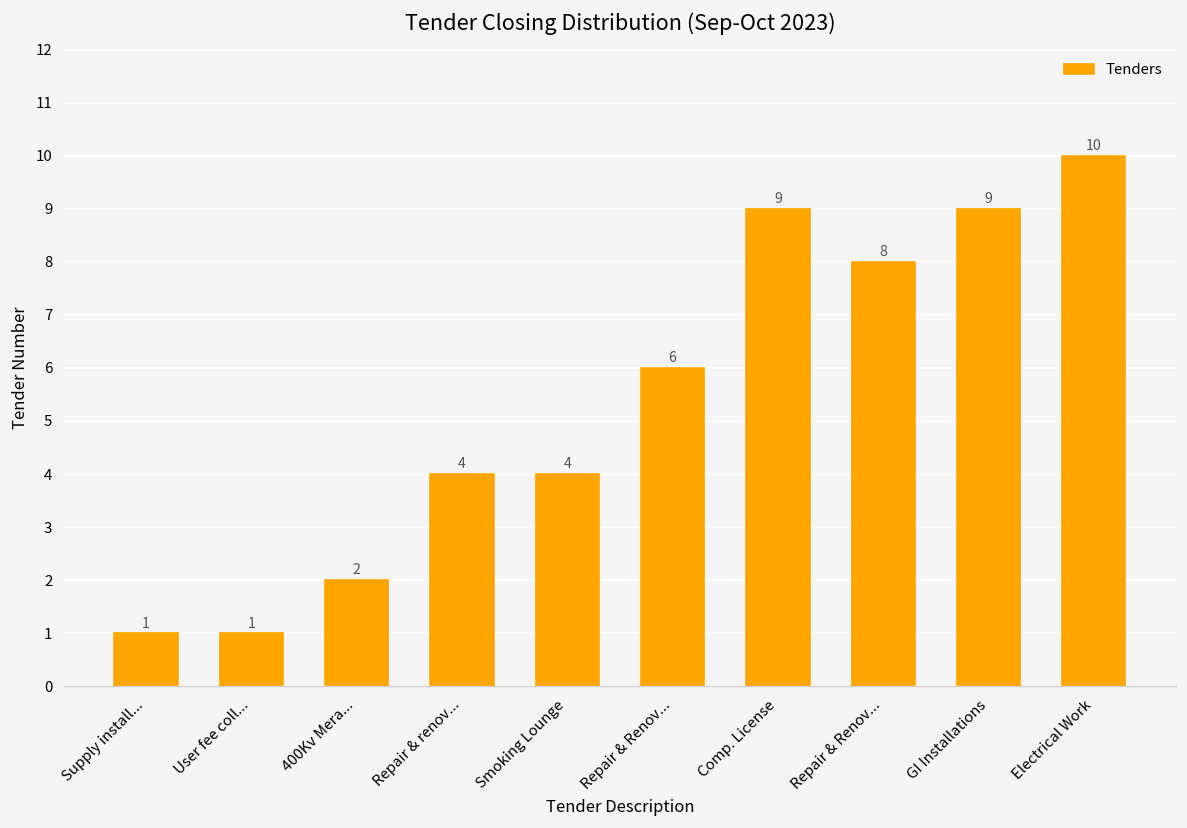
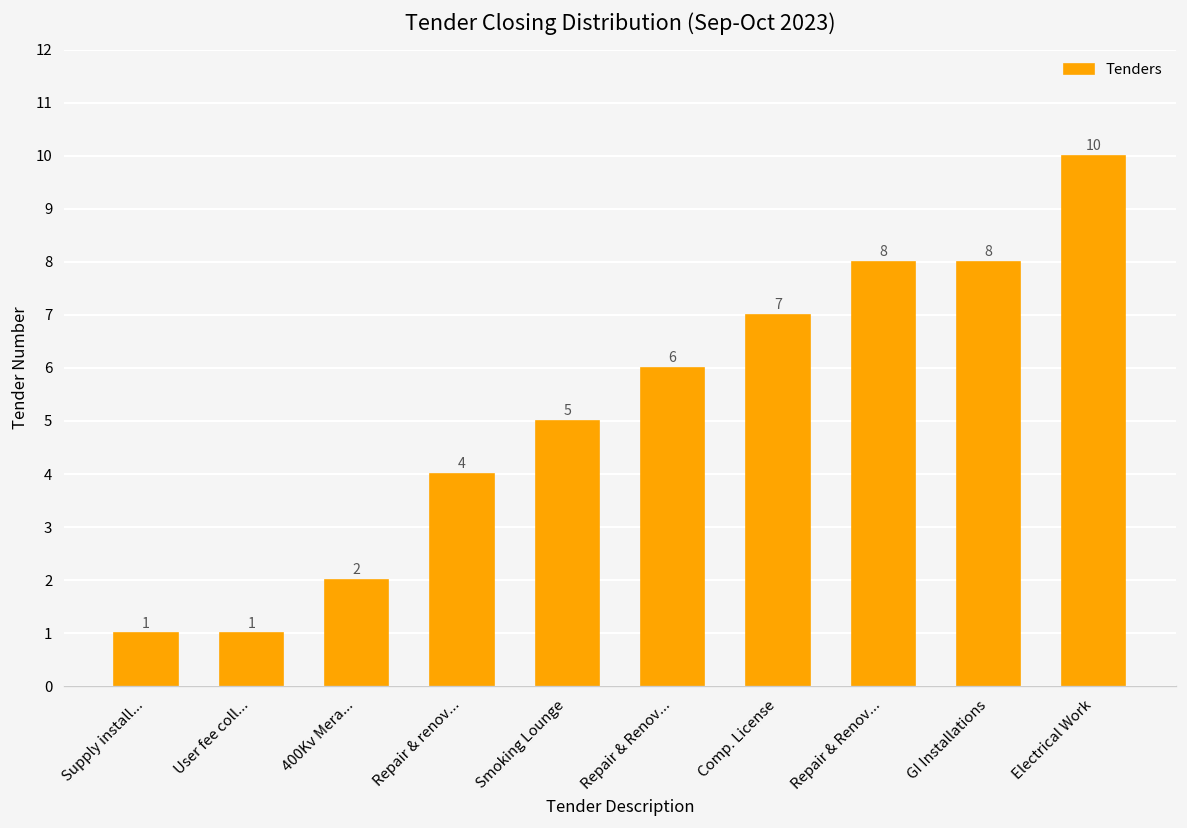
  {
    "Supply install...": 1,
    "User fee coll...": 1,
    "400Kv Mera...": 2,
    "Repair & renov...": 4,
-   "Smoking Lounge": 4,
-   "Comp. License": 9,
-   "GI Installations": 9,
+   "Smoking Lounge": 5,
+   "Comp. License": 7,
+   "GI Installations": 8,
    "Electrical Work": 10
  }
